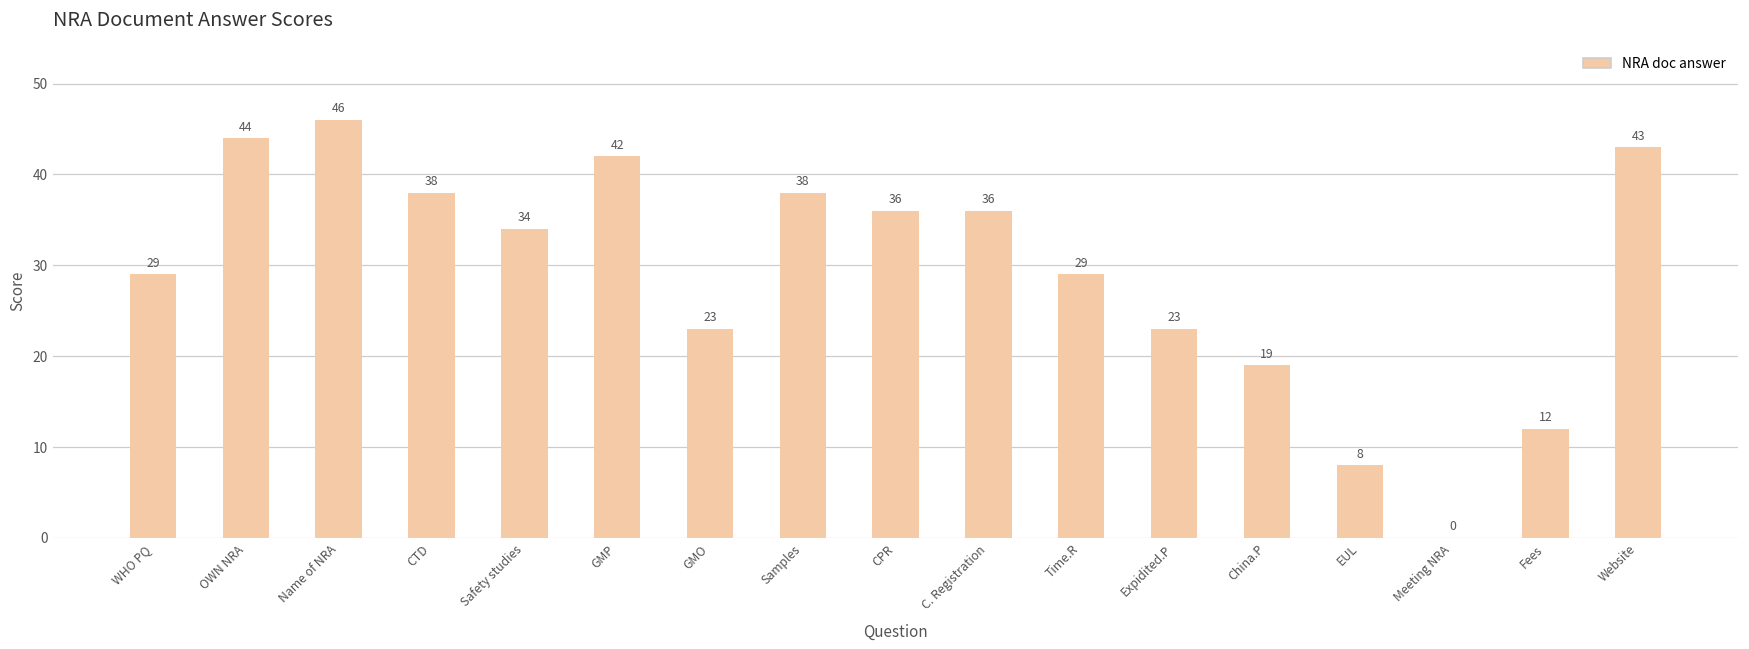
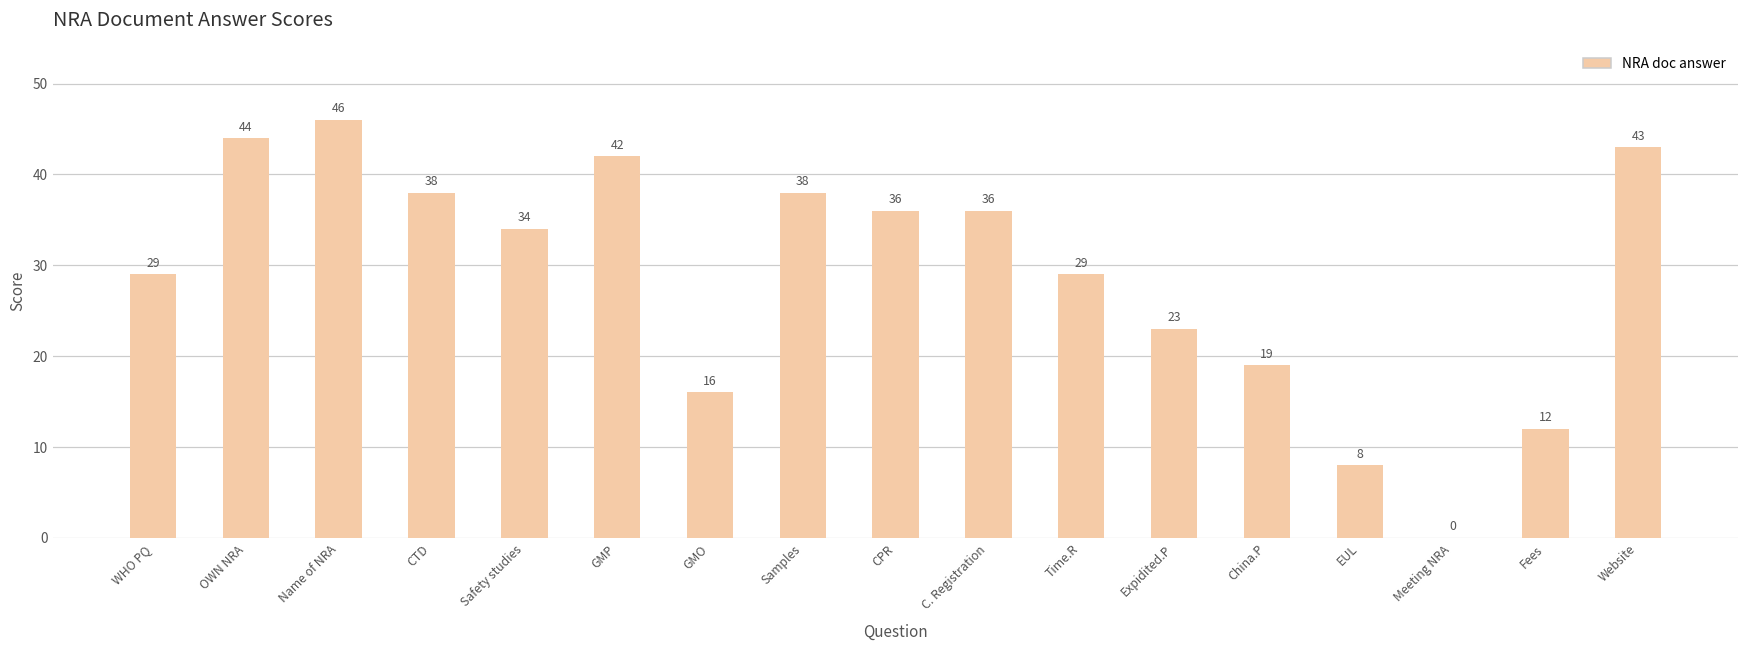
  {
    "WHO PQ": 29,
    "OWN NRA": 44,
    "Name of NRA": 46,
    "CTD": 38,
    "Safety studies": 34,
    "GMP": 42,
-   "GMO": 23,
+   "GMO": 16,
    "Samples": 38,
    "CPR": 36,
    "C. Registration": 36,
    "Time.R": 29,
    "Expidited.P": 23,
    "China.P": 19,
    "EUL": 8,
    "Meeting NRA": 0,
    "Fees": 12,
    "Website": 43
  }
